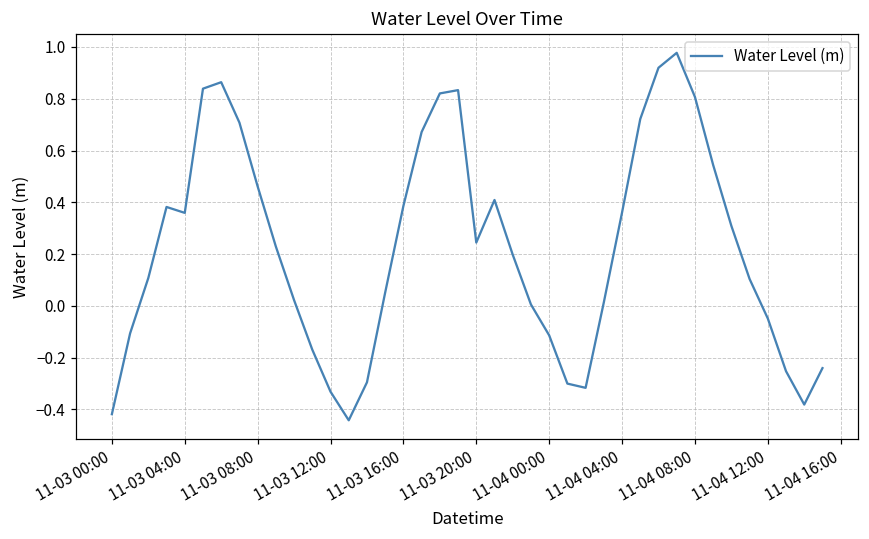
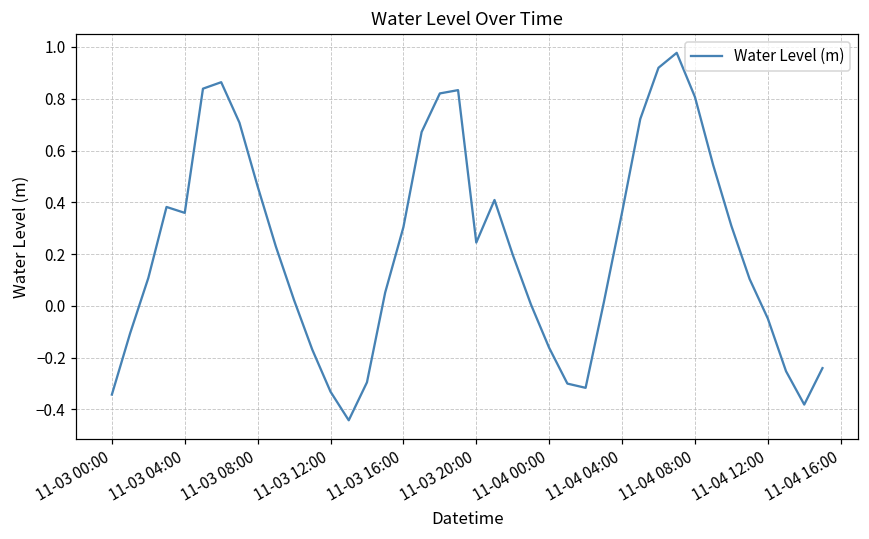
  {
-   "11-03 00:00": -0.42,
+   "11-03 00:00": -0.34,
    "11-03 04:00": 0.36,
    "11-03 08:00": 0.46,
    "11-03 12:00": -0.33,
-   "11-03 16:00": 0.39,
+   "11-03 16:00": 0.30,
    "11-03 20:00": 0.24,
-   "11-04 00:00": -0.11,
+   "11-04 00:00": -0.16,
    "11-04 04:00": 0.36,
    "11-04 08:00": 0.81,
    "11-04 12:00": -0.05
  }
